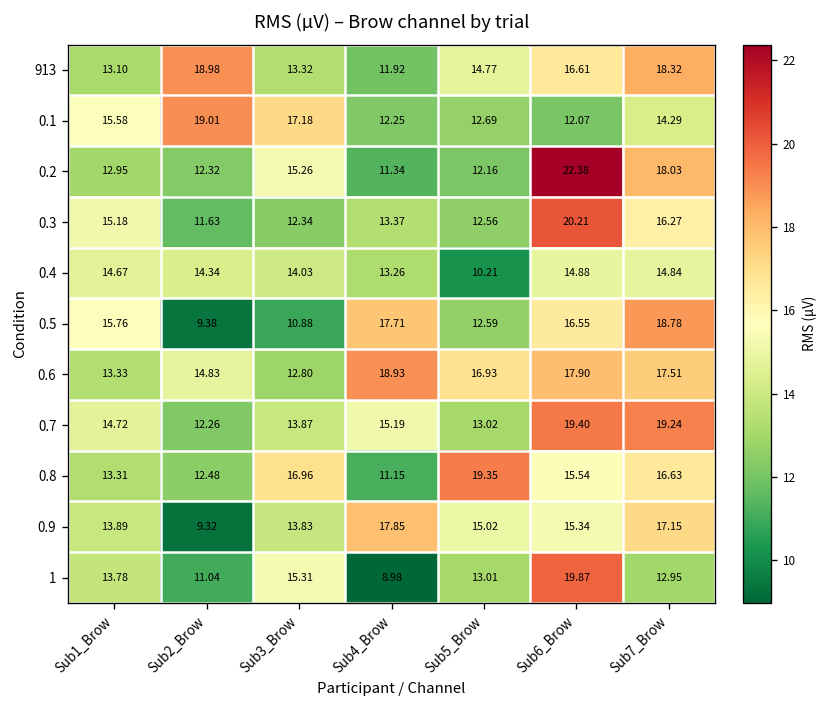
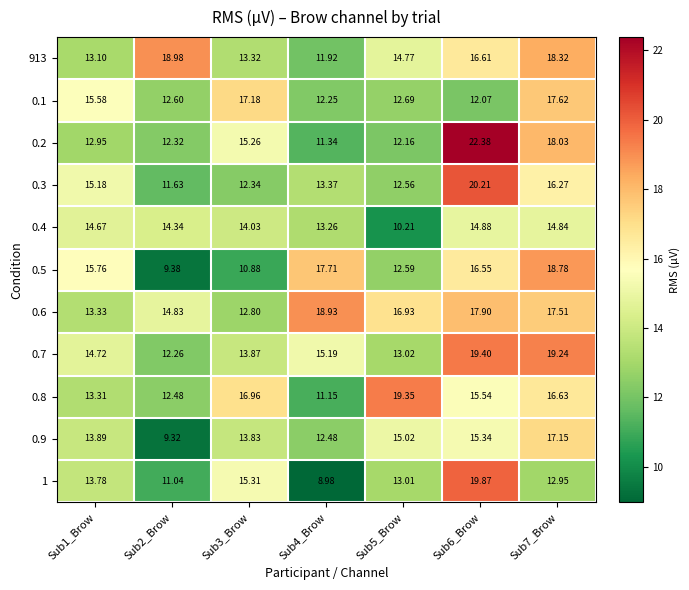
  {
    "913": {
      "Sub1_Brow": 13.10,
      "Sub2_Brow": 18.98,
      "Sub3_Brow": 13.32,
      "Sub4_Brow": 11.92,
      "Sub5_Brow": 14.77,
      "Sub6_Brow": 16.61,
      "Sub7_Brow": 18.32
    },
    "0.1": {
      "Sub1_Brow": 15.58,
-     "Sub2_Brow": 19.01,
+     "Sub2_Brow": 12.60,
      "Sub3_Brow": 17.18,
      "Sub4_Brow": 12.25,
      "Sub5_Brow": 12.69,
      "Sub6_Brow": 12.07,
-     "Sub7_Brow": 14.29
+     "Sub7_Brow": 17.62
    },
    "0.2": {
      "Sub1_Brow": 12.95,
      "Sub2_Brow": 12.32,
      "Sub3_Brow": 15.26,
      "Sub4_Brow": 11.34,
      "Sub5_Brow": 12.16,
      "Sub6_Brow": 22.38,
      "Sub7_Brow": 18.03
    },
    "0.3": {
      "Sub1_Brow": 15.18,
      "Sub2_Brow": 11.63,
      "Sub3_Brow": 12.34,
      "Sub4_Brow": 13.37,
      "Sub5_Brow": 12.56,
      "Sub6_Brow": 20.21,
      "Sub7_Brow": 16.27
    },
    "0.4": {
      "Sub1_Brow": 14.67,
      "Sub2_Brow": 14.34,
      "Sub3_Brow": 14.03,
      "Sub4_Brow": 13.26,
      "Sub5_Brow": 10.21,
      "Sub6_Brow": 14.88,
      "Sub7_Brow": 14.84
    },
    "0.5": {
      "Sub1_Brow": 15.76,
      "Sub2_Brow": 9.38,
      "Sub3_Brow": 10.88,
      "Sub4_Brow": 17.71,
      "Sub5_Brow": 12.59,
      "Sub6_Brow": 16.55,
      "Sub7_Brow": 18.78
    },
    "0.6": {
      "Sub1_Brow": 13.33,
      "Sub2_Brow": 14.83,
      "Sub3_Brow": 12.80,
      "Sub4_Brow": 18.93,
      "Sub5_Brow": 16.93,
      "Sub6_Brow": 17.90,
      "Sub7_Brow": 17.51
    },
    "0.7": {
      "Sub1_Brow": 14.72,
      "Sub2_Brow": 12.26,
      "Sub3_Brow": 13.87,
      "Sub4_Brow": 15.19,
      "Sub5_Brow": 13.02,
      "Sub6_Brow": 19.40,
      "Sub7_Brow": 19.24
    },
    "0.8": {
      "Sub1_Brow": 13.31,
      "Sub2_Brow": 12.48,
      "Sub3_Brow": 16.96,
      "Sub4_Brow": 11.15,
      "Sub5_Brow": 19.35,
      "Sub6_Brow": 15.54,
      "Sub7_Brow": 16.63
    },
    "0.9": {
      "Sub1_Brow": 13.89,
      "Sub2_Brow": 9.32,
      "Sub3_Brow": 13.83,
-     "Sub4_Brow": 17.85,
+     "Sub4_Brow": 12.48,
      "Sub5_Brow": 15.02,
      "Sub6_Brow": 15.34,
      "Sub7_Brow": 17.15
    },
    "1": {
      "Sub1_Brow": 13.78,
      "Sub2_Brow": 11.04,
      "Sub3_Brow": 15.31,
      "Sub4_Brow": 8.98,
      "Sub5_Brow": 13.01,
      "Sub6_Brow": 19.87,
      "Sub7_Brow": 12.95
    }
  }
